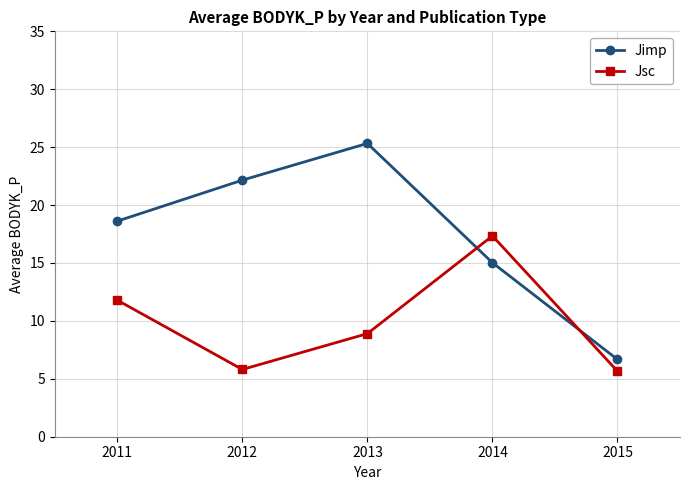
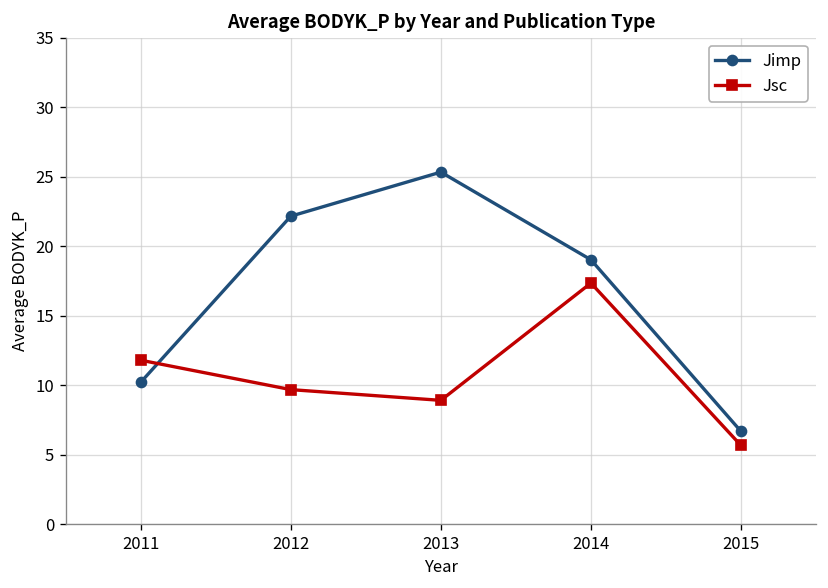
  {
    "Jimp": {
-     "2011": 18.6,
+     "2011": 10.2,
      "2012": 22.2,
      "2013": 25.3,
-     "2014": 15.0,
+     "2014": 19.0,
      "2015": 6.7
    },
    "Jsc": {
      "2011": 11.8,
-     "2012": 5.8,
+     "2012": 9.7,
      "2013": 8.9,
      "2014": 17.3,
      "2015": 5.7
    }
  }
